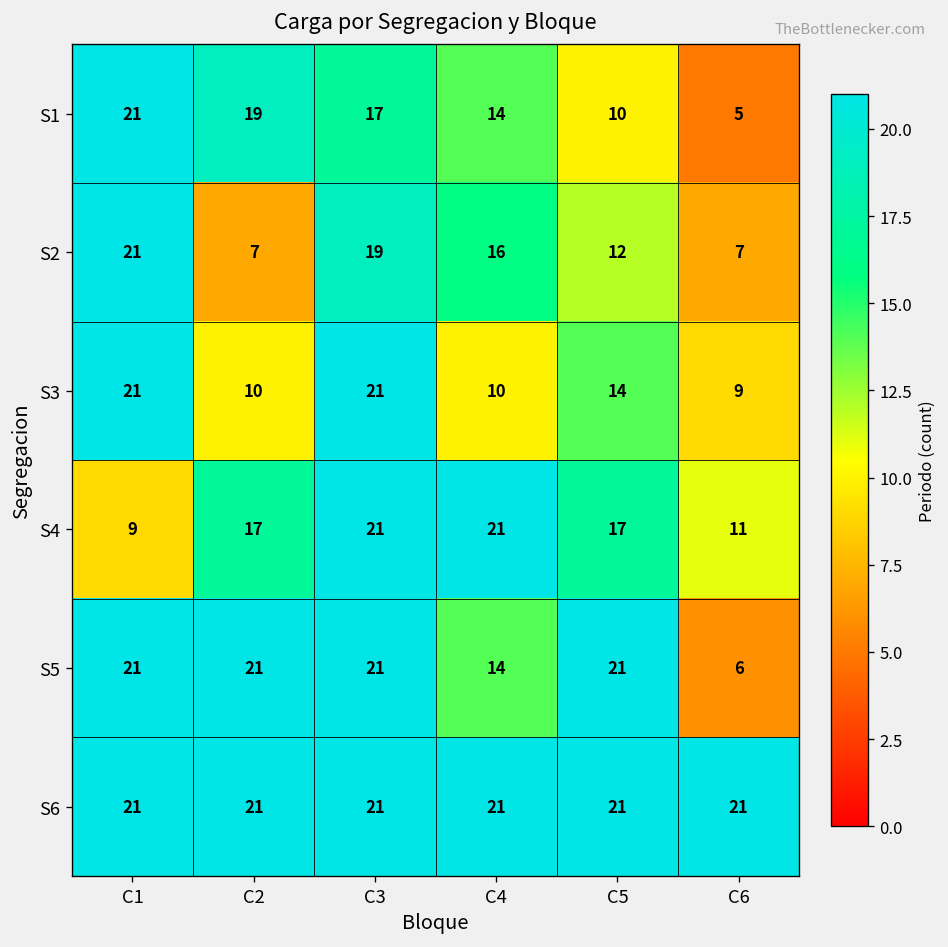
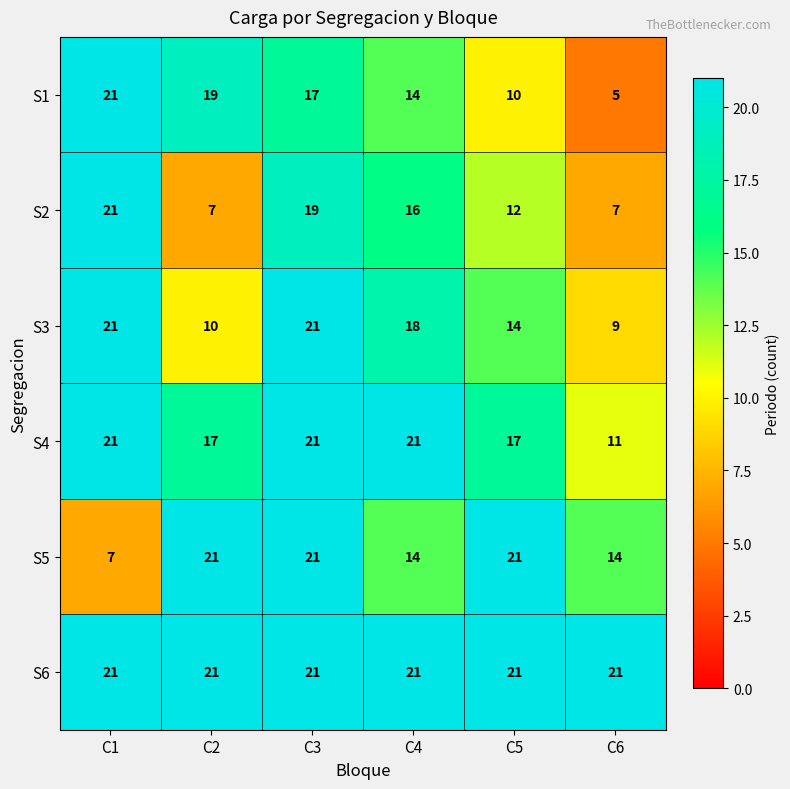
  {
    "S1": {
      "C1": 21,
      "C2": 19,
      "C3": 17,
      "C4": 14,
      "C5": 10,
      "C6": 5
    },
    "S2": {
      "C1": 21,
      "C2": 7,
      "C3": 19,
      "C4": 16,
      "C5": 12,
      "C6": 7
    },
    "S3": {
      "C1": 21,
      "C2": 10,
      "C3": 21,
-     "C4": 10,
+     "C4": 18,
      "C5": 14,
      "C6": 9
    },
    "S4": {
-     "C1": 9,
+     "C1": 21,
      "C2": 17,
      "C3": 21,
      "C4": 21,
      "C5": 17,
      "C6": 11
    },
    "S5": {
-     "C1": 21,
+     "C1": 7,
      "C2": 21,
      "C3": 21,
      "C4": 14,
      "C5": 21,
-     "C6": 6
+     "C6": 14
    },
    "S6": {
      "C1": 21,
      "C2": 21,
      "C3": 21,
      "C4": 21,
      "C5": 21,
      "C6": 21
    }
  }
